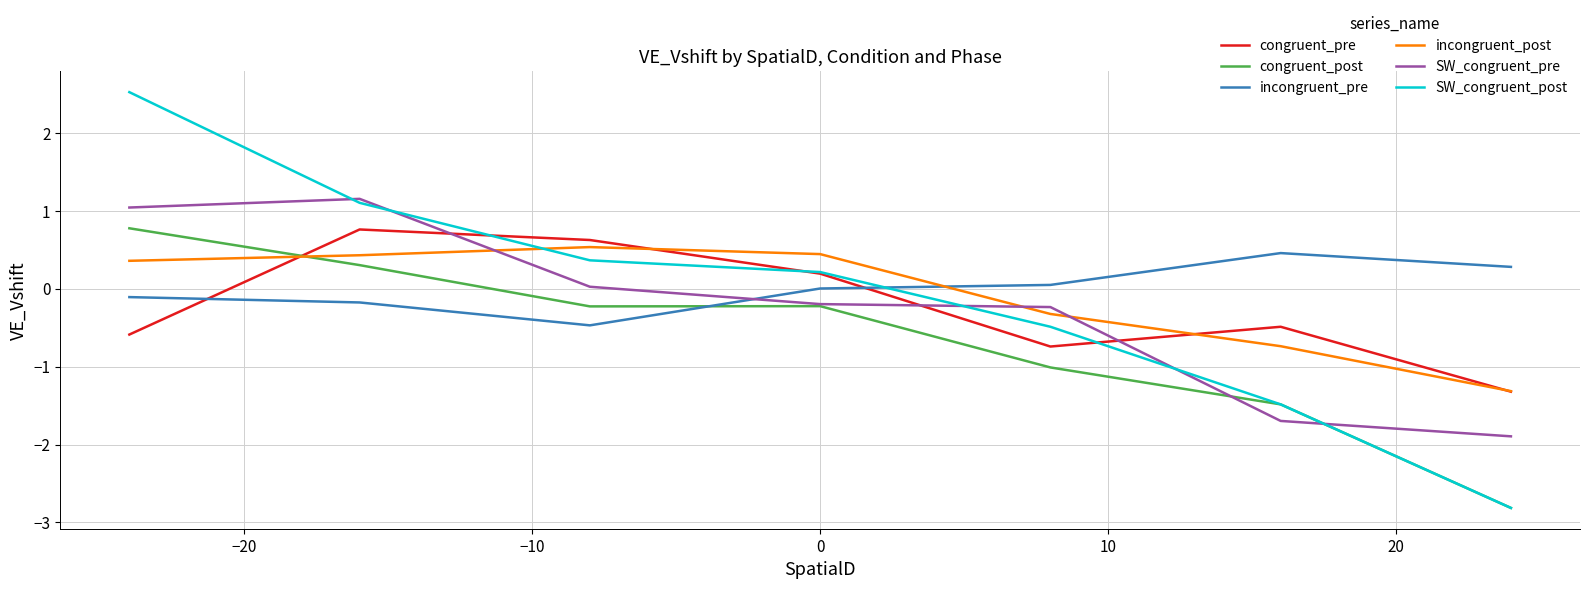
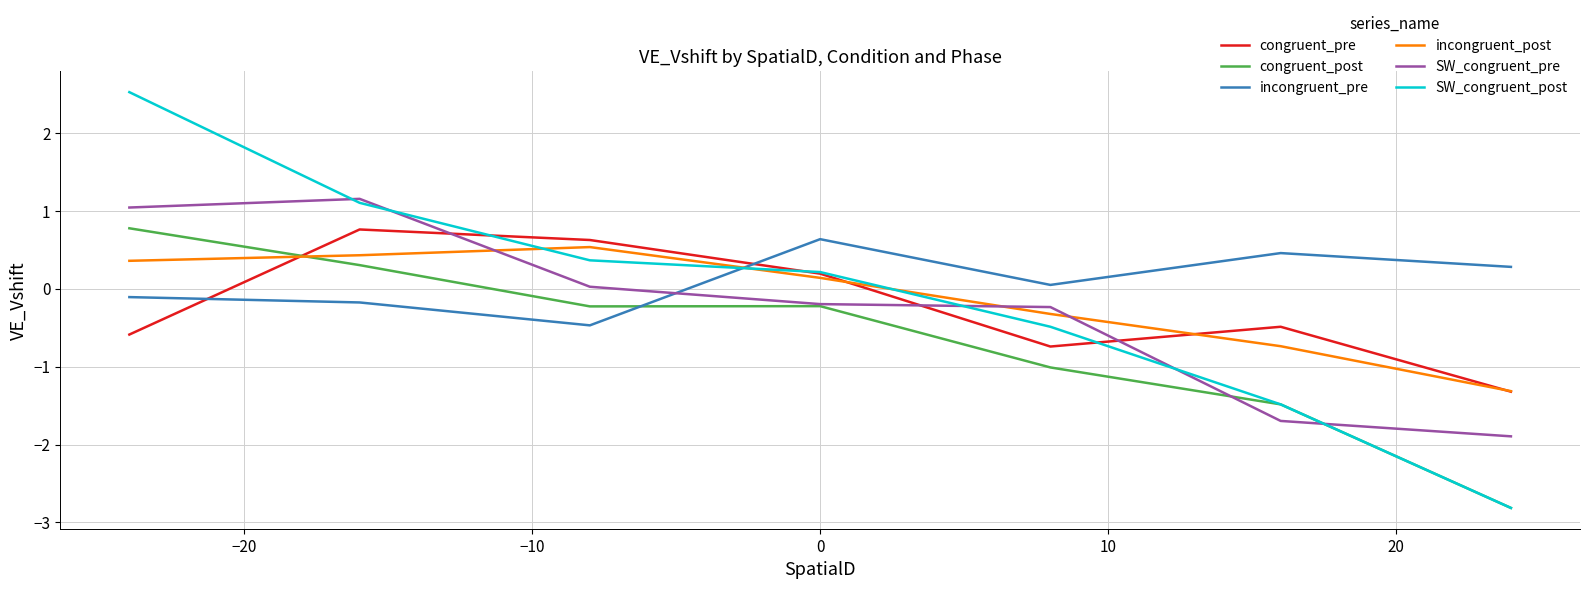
  {
    "incongruent_pre": {
-     "0": 0.0
+     "0": 0.6
    },
    "incongruent_post": {
-     "0": 0.4
+     "0": 0.1
    }
  }
